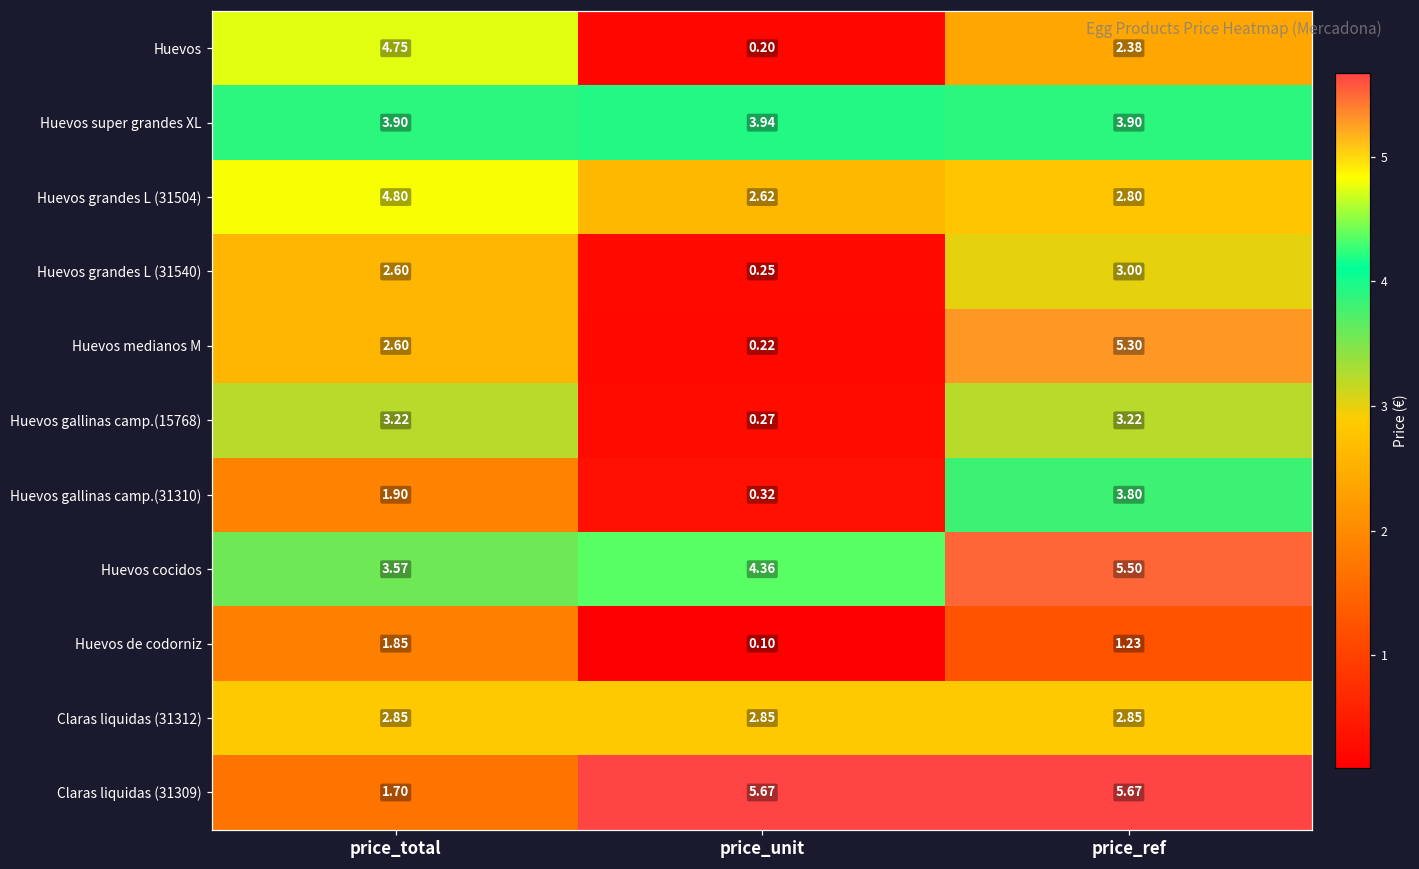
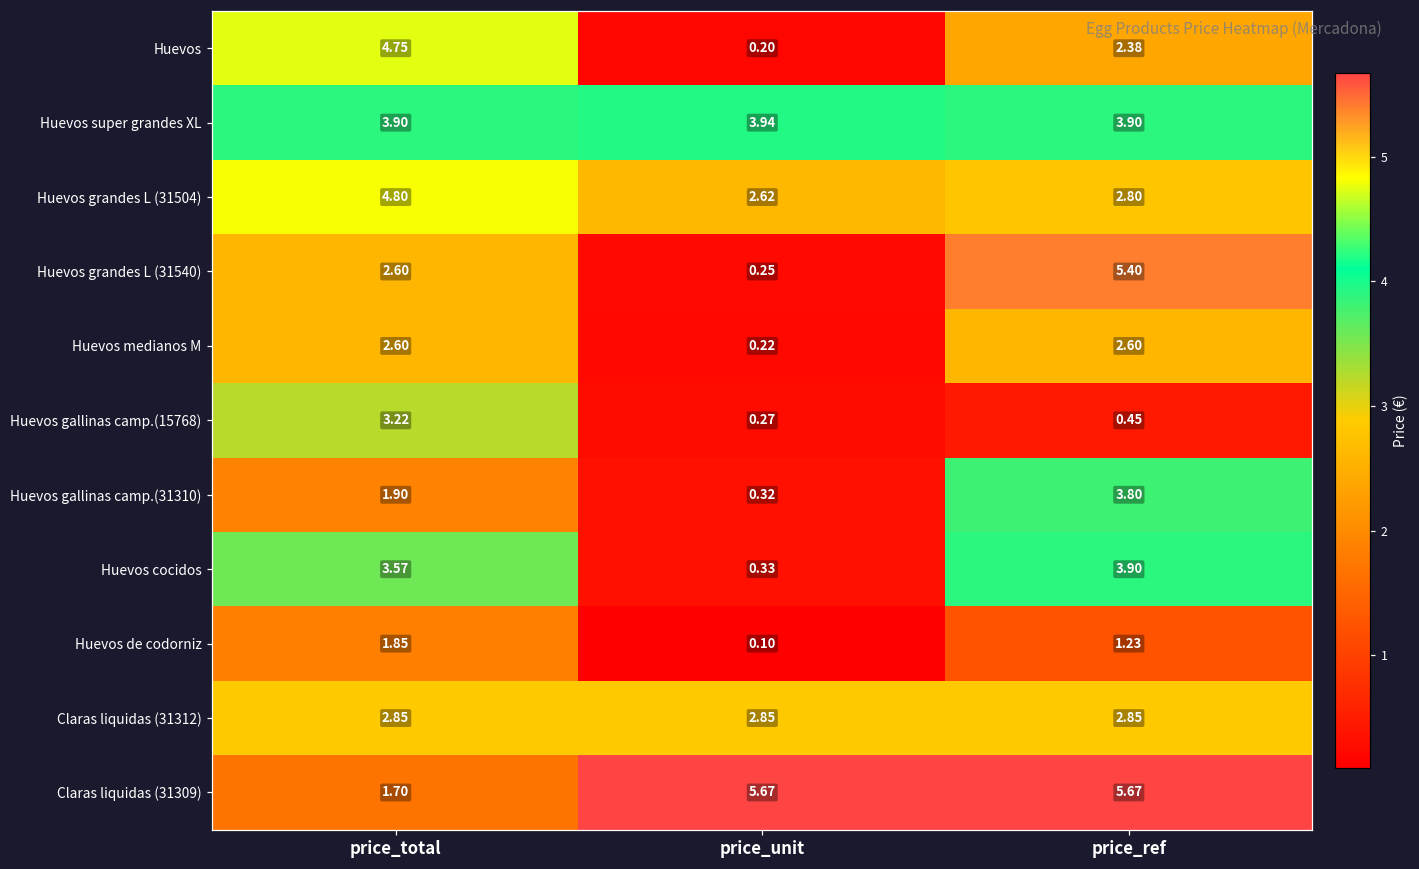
  {
    "Huevos grandes L (31540)": {
-     "price_ref": 3.00
+     "price_ref": 5.40
    },
    "Huevos medianos M": {
-     "price_ref": 5.30
+     "price_ref": 2.60
    },
    "Huevos gallinas camp.(15768)": {
-     "price_ref": 3.22
+     "price_ref": 0.45
    },
    "Huevos cocidos": {
-     "price_unit": 4.36,
-     "price_ref": 5.50
+     "price_unit": 0.33,
+     "price_ref": 3.90
    }
  }
